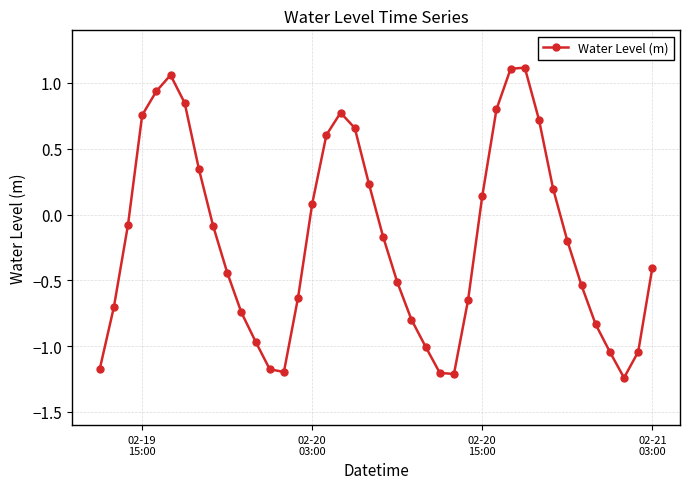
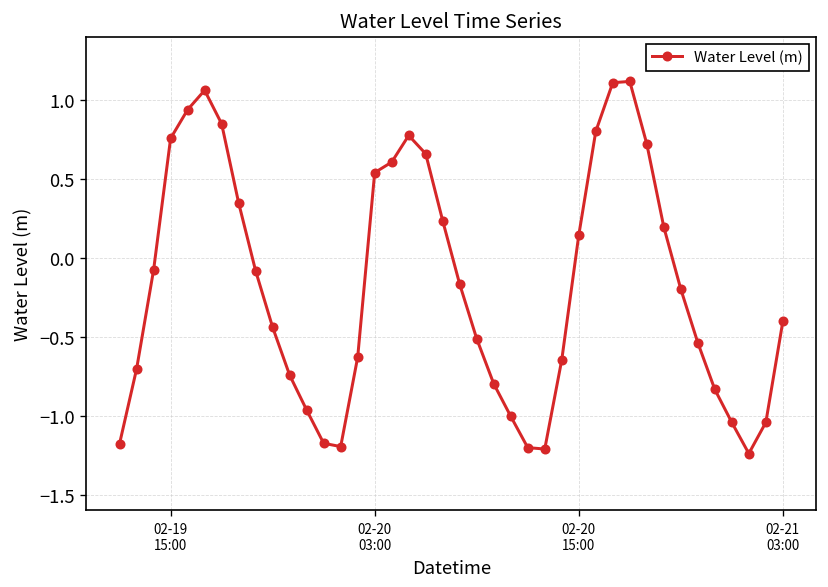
  {
    "02-19 15:00": 0.76,
-   "02-20 03:00": 0.08,
+   "02-20 03:00": 0.54,
    "02-20 15:00": 0.14,
    "02-21 03:00": -0.40
  }
